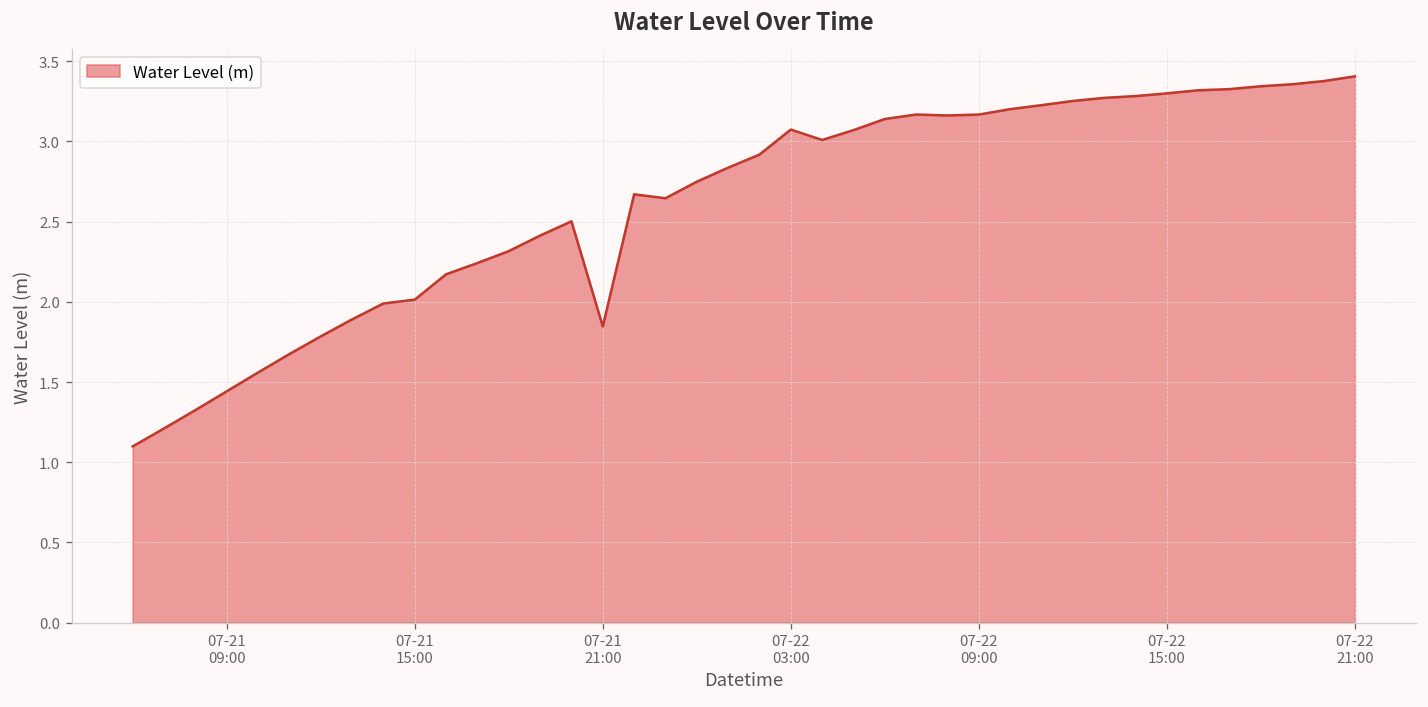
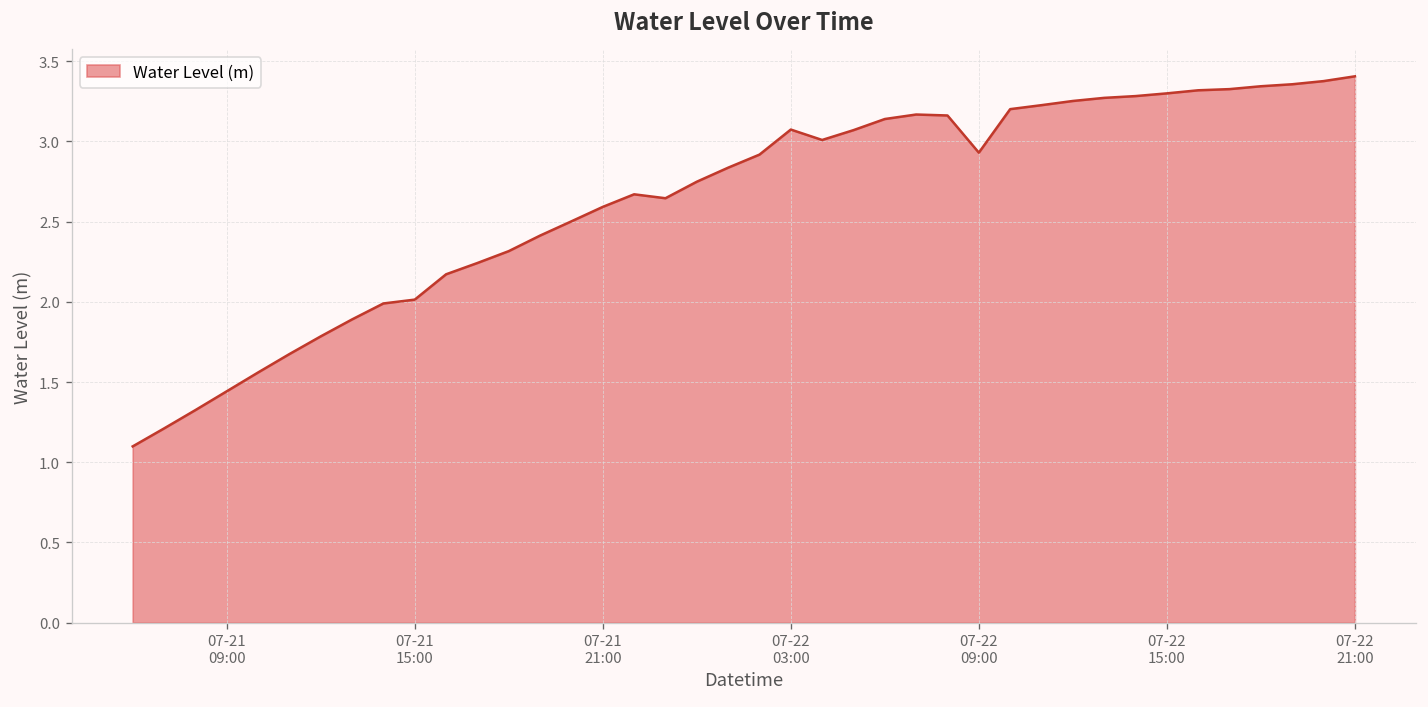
  {
    "07-21 09:00": 1.44,
    "07-21 15:00": 2.01,
-   "07-21 21:00": 1.85,
+   "07-21 21:00": 2.59,
    "07-22 03:00": 3.07,
-   "07-22 09:00": 3.17,
+   "07-22 09:00": 2.93,
    "07-22 15:00": 3.30,
    "07-22 21:00": 3.41
  }
